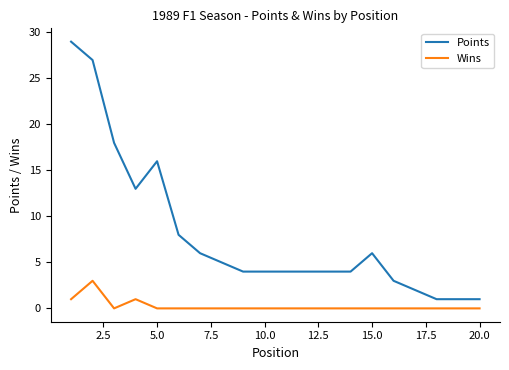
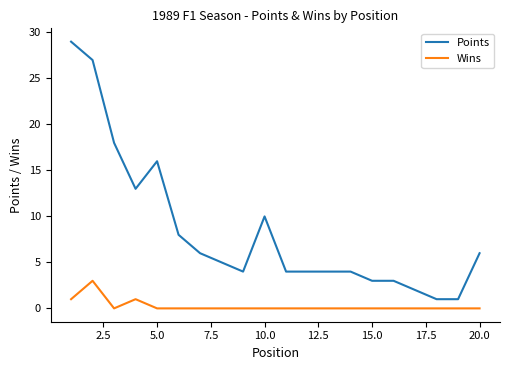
  {
    "Points": {
      "5.0": 16,
-     "10.0": 4,
-     "15.0": 6,
-     "20.0": 1
+     "10.0": 10,
+     "15.0": 3,
+     "20.0": 6
    },
    "Wins": {
      "5.0": 0,
      "10.0": 0,
      "15.0": 0,
      "20.0": 0
    }
  }
